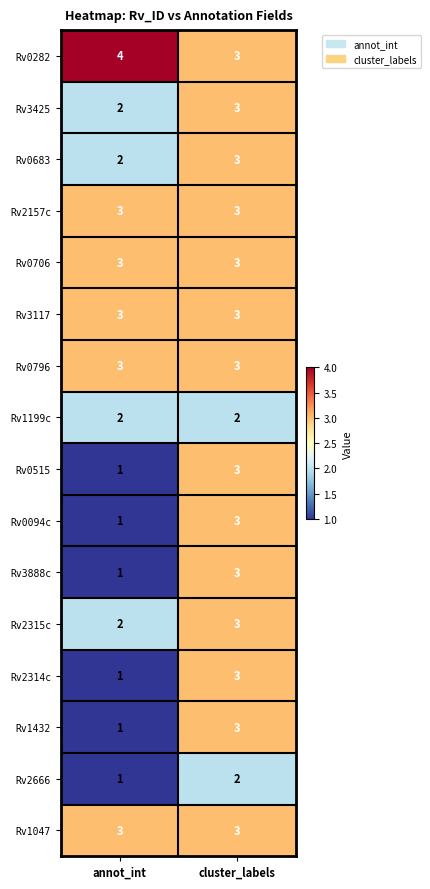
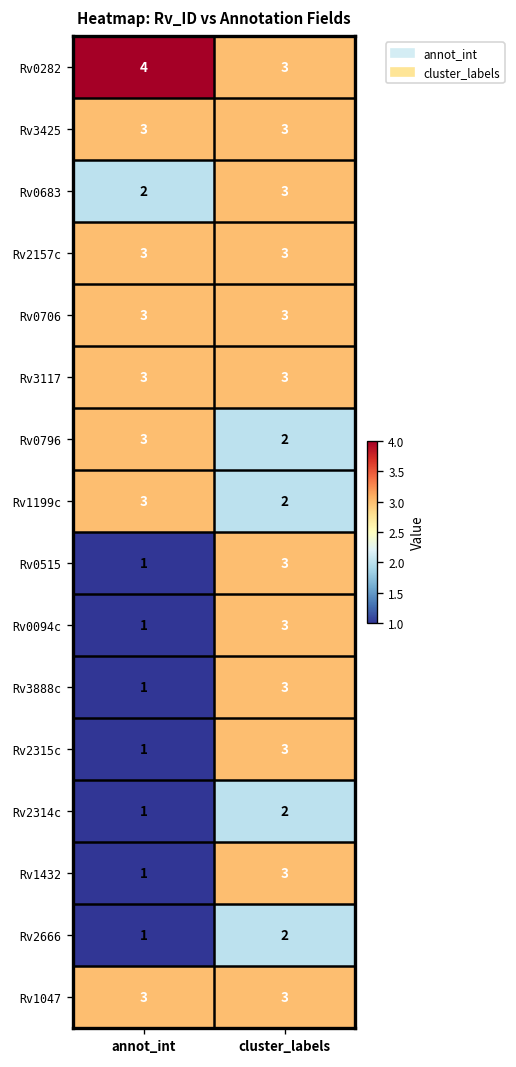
  {
    "Rv0282": {
      "annot_int": 4,
      "cluster_labels": 3
    },
    "Rv3425": {
-     "annot_int": 2,
+     "annot_int": 3,
      "cluster_labels": 3
    },
    "Rv0683": {
      "annot_int": 2,
      "cluster_labels": 3
    },
    "Rv2157c": {
      "annot_int": 3,
      "cluster_labels": 3
    },
    "Rv0706": {
      "annot_int": 3,
      "cluster_labels": 3
    },
    "Rv3117": {
      "annot_int": 3,
      "cluster_labels": 3
    },
    "Rv0796": {
      "annot_int": 3,
-     "cluster_labels": 3
+     "cluster_labels": 2
    },
    "Rv1199c": {
-     "annot_int": 2,
+     "annot_int": 3,
      "cluster_labels": 2
    },
    "Rv0515": {
      "annot_int": 1,
      "cluster_labels": 3
    },
    "Rv0094c": {
      "annot_int": 1,
      "cluster_labels": 3
    },
    "Rv3888c": {
      "annot_int": 1,
      "cluster_labels": 3
    },
    "Rv2315c": {
-     "annot_int": 2,
+     "annot_int": 1,
      "cluster_labels": 3
    },
    "Rv2314c": {
      "annot_int": 1,
-     "cluster_labels": 3
+     "cluster_labels": 2
    },
    "Rv1432": {
      "annot_int": 1,
      "cluster_labels": 3
    },
    "Rv2666": {
      "annot_int": 1,
      "cluster_labels": 2
    },
    "Rv1047": {
      "annot_int": 3,
      "cluster_labels": 3
    }
  }
